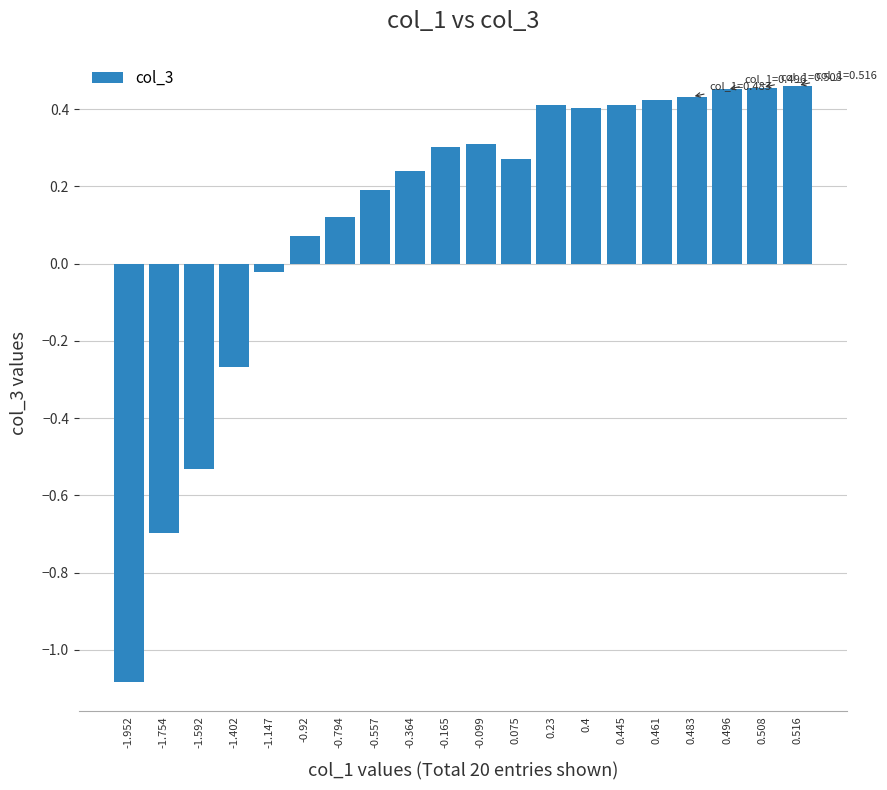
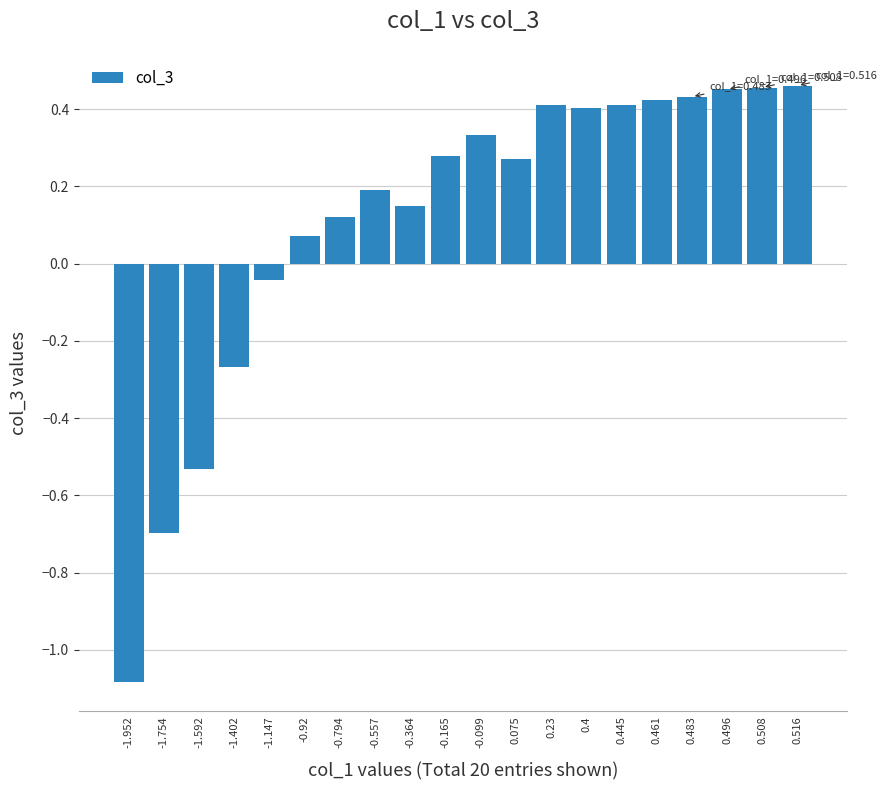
  {
    "-1.952": -1.08,
    "-1.754": -0.70,
    "-1.592": -0.53,
    "-1.402": -0.27,
-   "-1.147": -0.02,
+   "-1.147": -0.04,
    "-0.92": 0.07,
    "-0.794": 0.12,
    "-0.557": 0.19,
-   "-0.364": 0.24,
-   "-0.165": 0.30,
-   "-0.099": 0.31,
+   "-0.364": 0.15,
+   "-0.165": 0.28,
+   "-0.099": 0.33,
    "0.075": 0.27,
    "0.23": 0.41,
    "0.4": 0.40,
    "0.445": 0.41,
    "0.461": 0.42,
    "0.483": 0.43
  }
